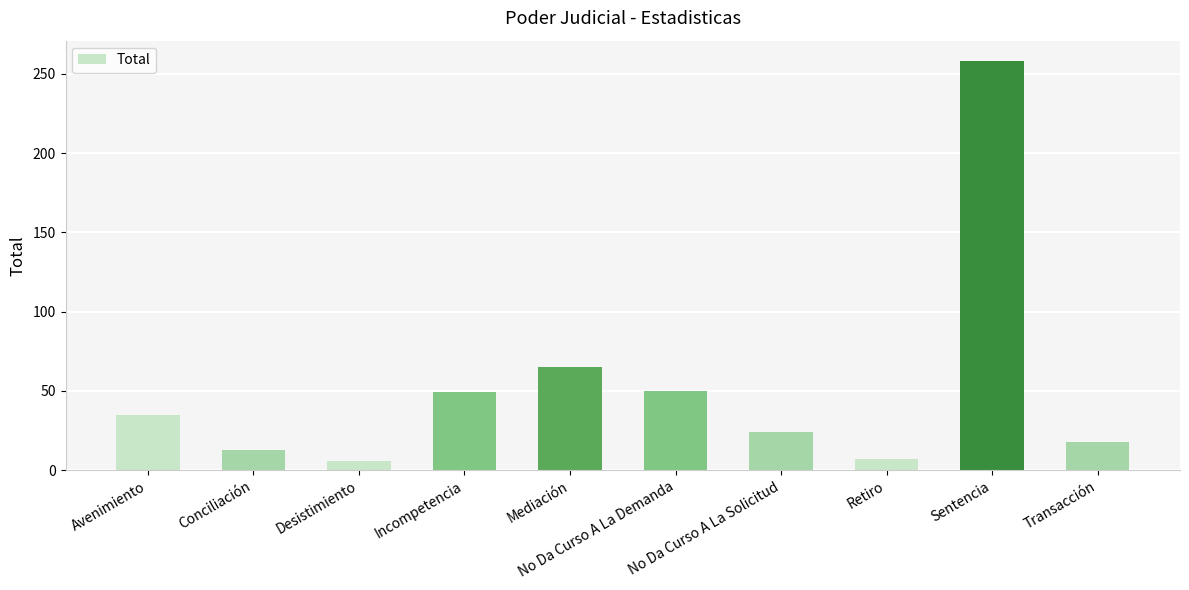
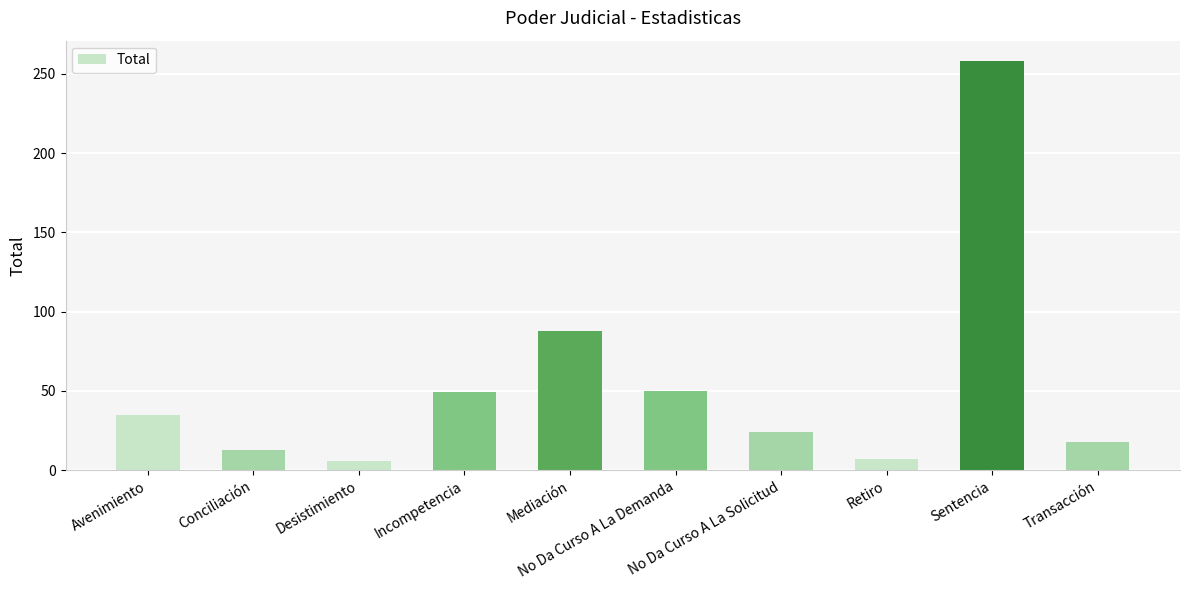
  {
    "Avenimiento": 35,
    "Conciliación": 13,
    "Desistimiento": 6,
    "Incompetencia": 49,
-   "Mediación": 65,
+   "Mediación": 88,
    "No Da Curso A La Demanda": 50,
    "No Da Curso A La Solicitud": 24,
    "Retiro": 7,
    "Sentencia": 258,
    "Transacción": 18
  }
